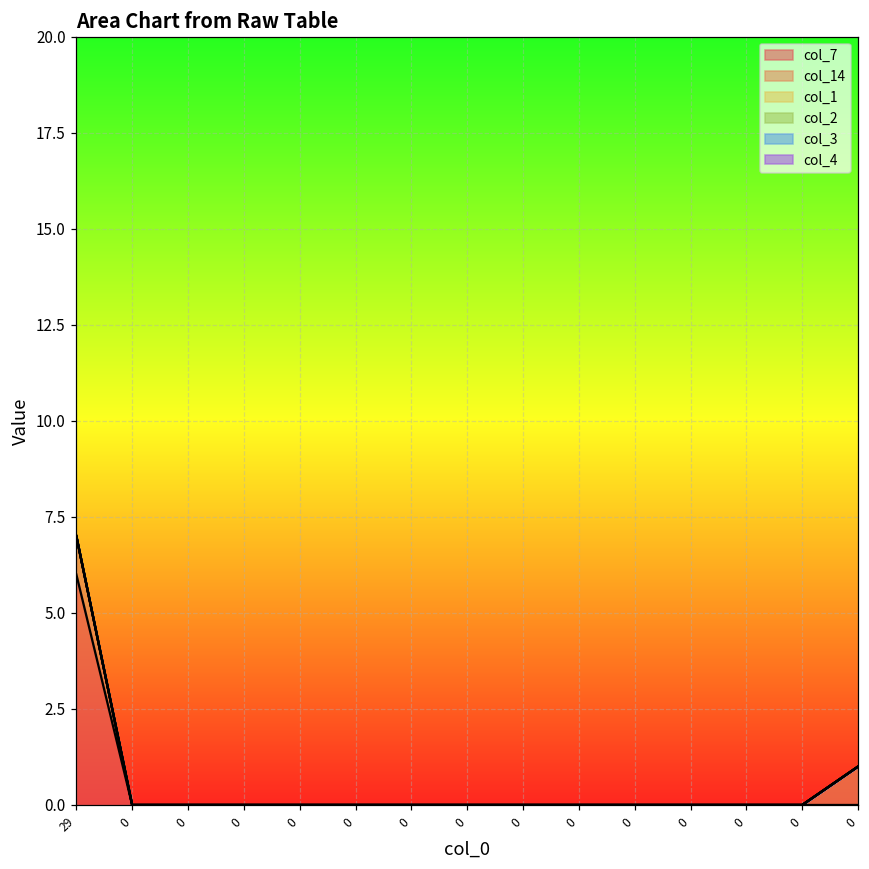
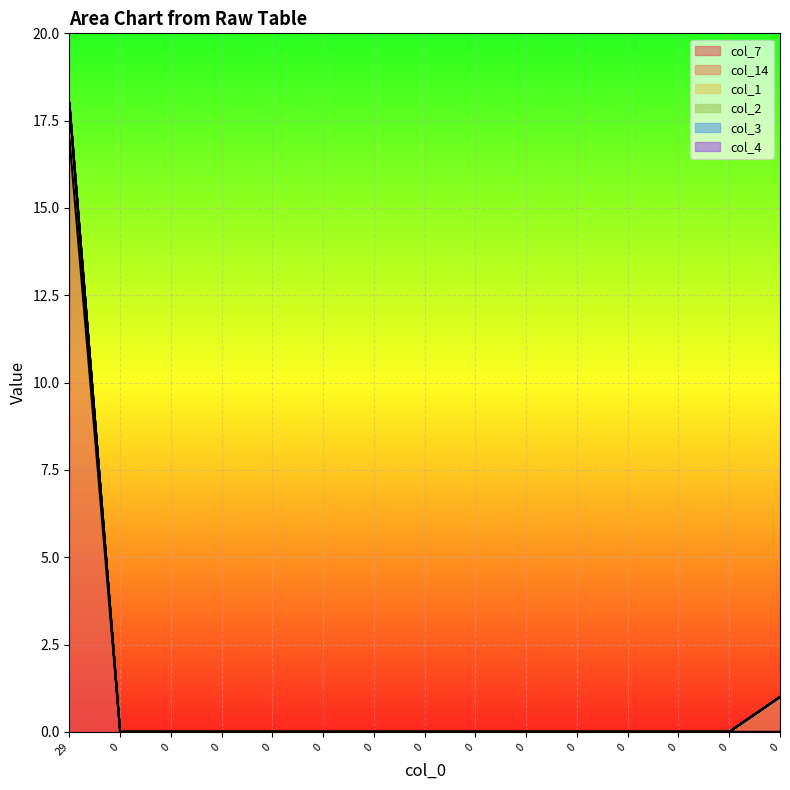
  {
    "col_7": {
-     "29": 6
+     "29": 17
    }
  }
